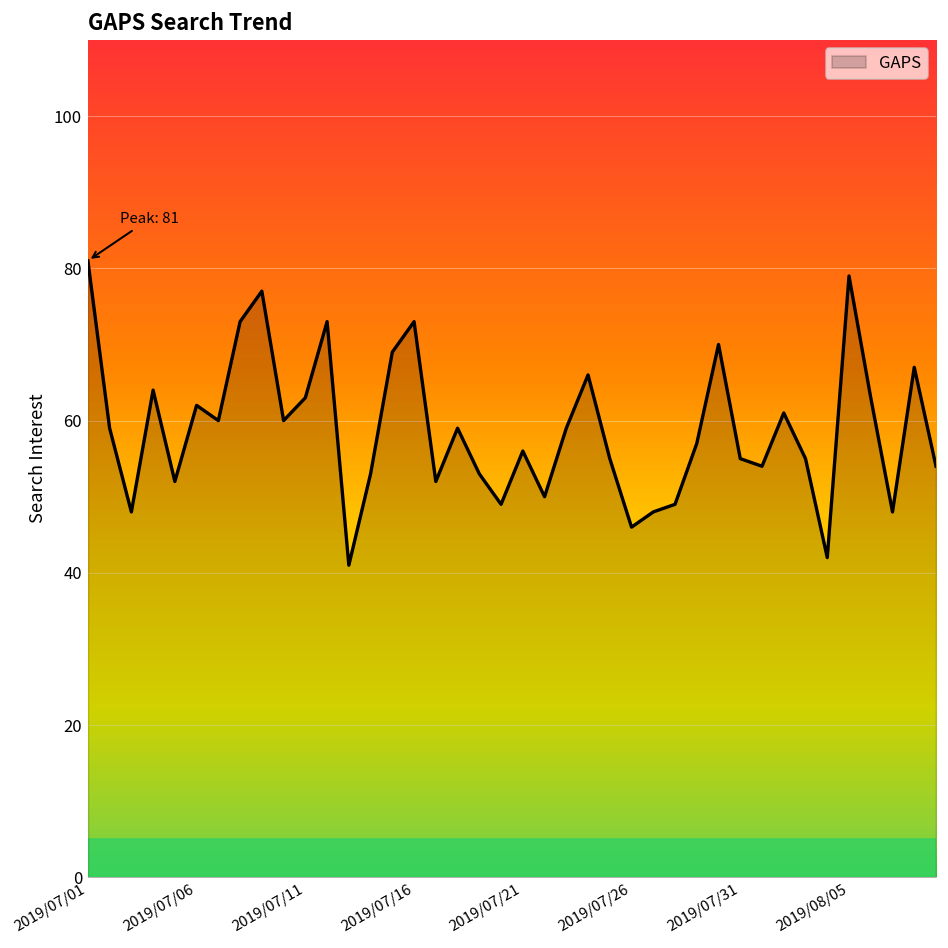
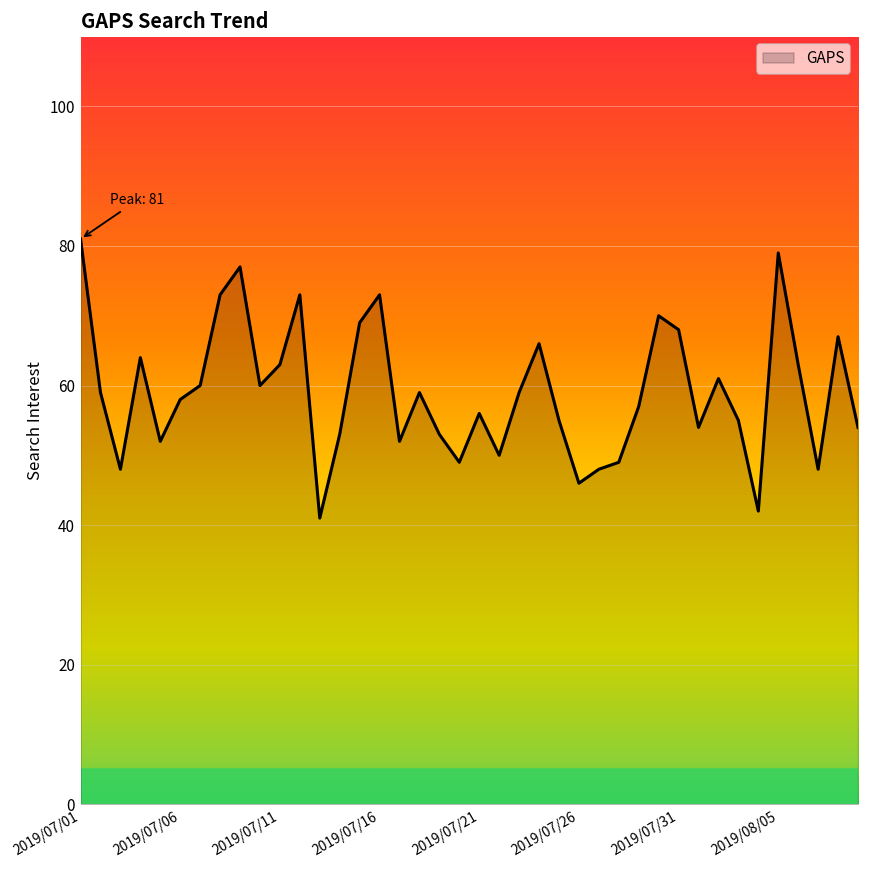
  {
-   "2019/07/06": 62,
+   "2019/07/06": 58,
    "2019/07/11": 63,
    "2019/07/16": 73,
    "2019/07/21": 56,
    "2019/07/26": 46,
-   "2019/07/31": 55,
+   "2019/07/31": 68,
    "2019/08/05": 79
  }
